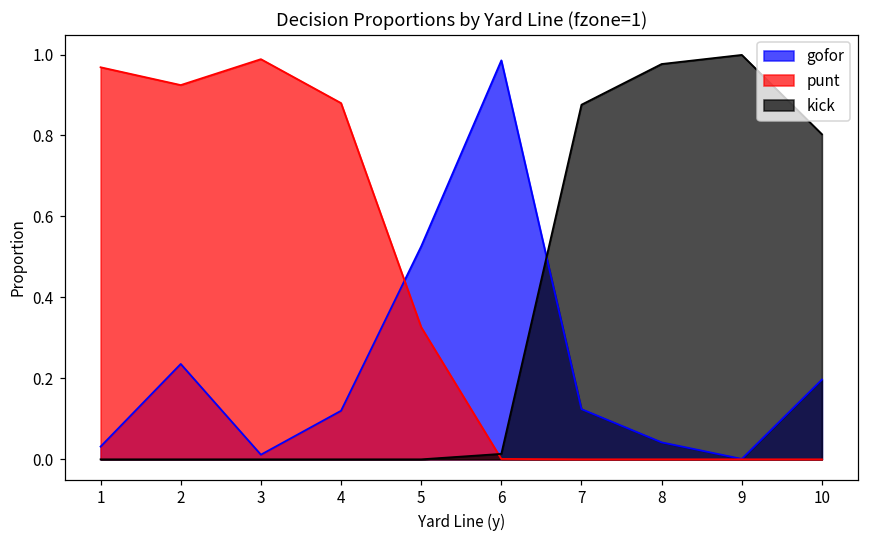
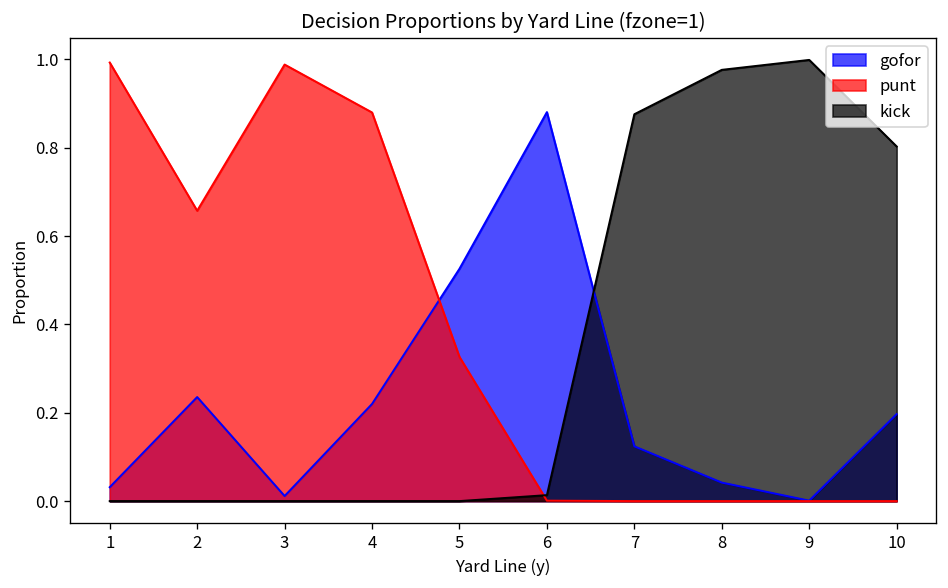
  {
    "gofor": {
      "1": 0.03,
      "2": 0.24,
      "3": 0.01,
-     "4": 0.12,
+     "4": 0.22,
      "5": 0.53,
-     "6": 0.99,
+     "6": 0.88,
      "7": 0.12,
      "8": 0.04,
      "10": 0.20
    },
    "punt": {
-     "1": 0.97,
-     "2": 0.92,
+     "1": 0.99,
+     "2": 0.66,
      "3": 0.99,
      "4": 0.88,
      "5": 0.33,
      "6": 0.00,
      "7": 0.00,
      "8": 0.00,
      "10": 0.00
    },
    "kick": {
      "1": 0.00,
      "2": 0.00,
      "3": 0.00,
      "4": 0.00,
      "5": 0.00,
      "6": 0.01,
      "7": 0.88,
      "8": 0.98,
      "9": 1.00,
      "10": 0.80
    }
  }
